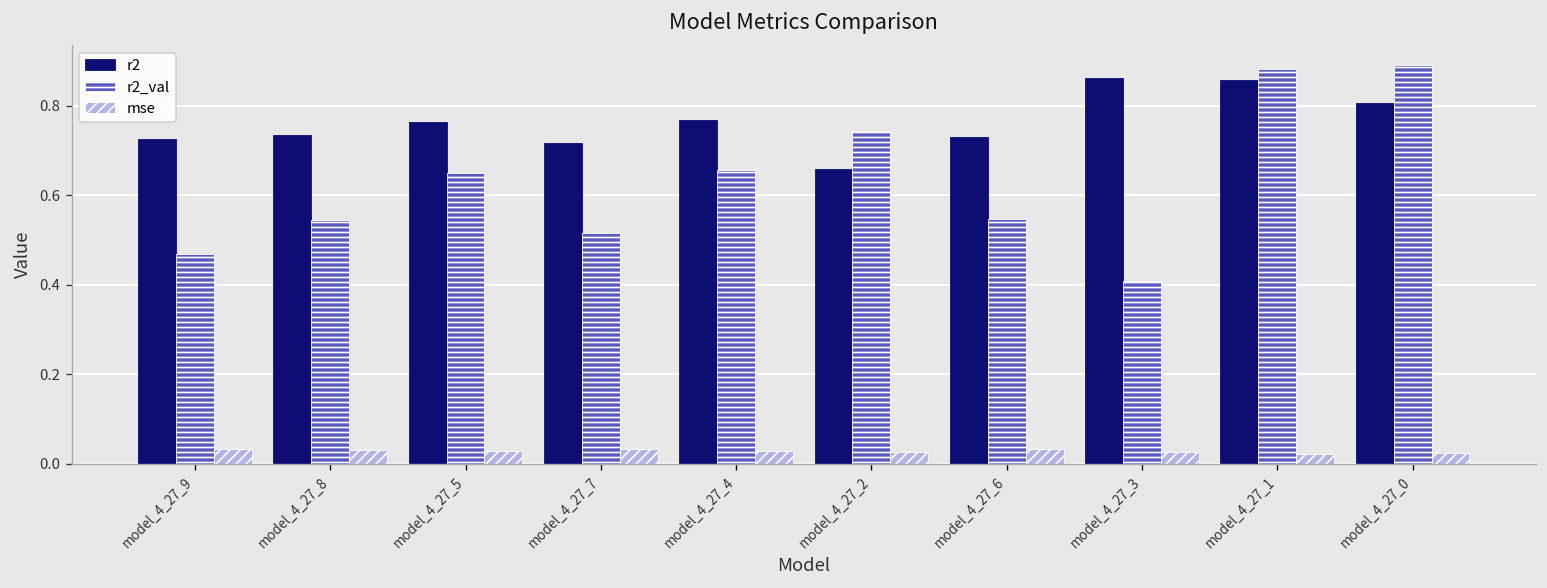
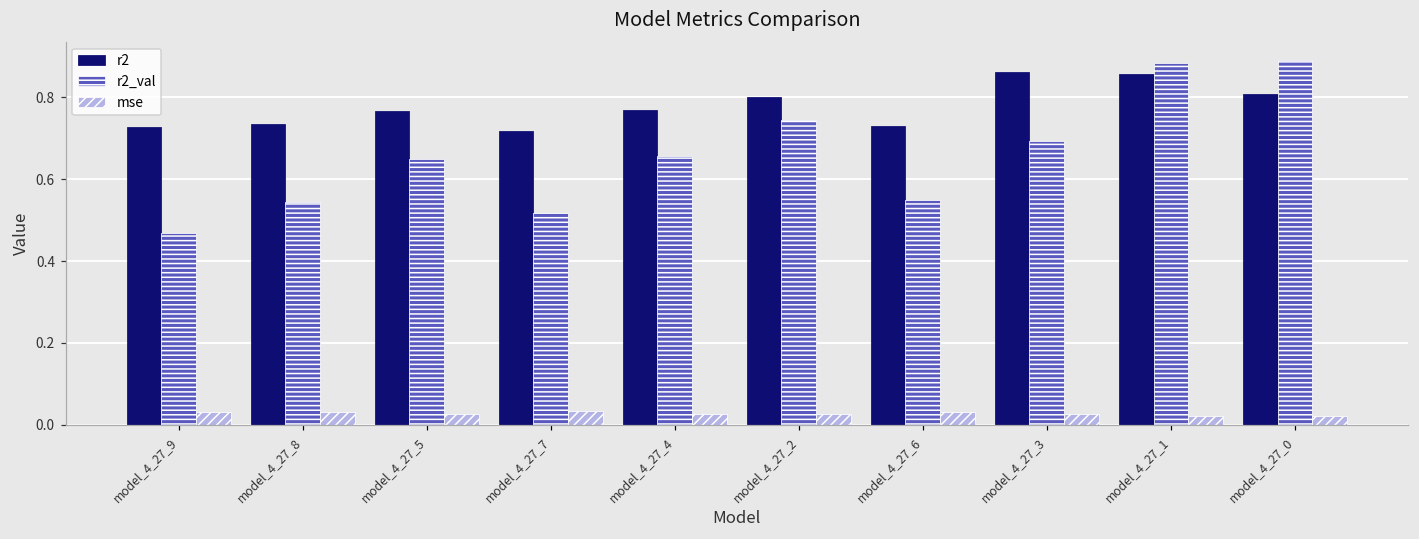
  {
    "r2": {
      "model_4_27_9": 0.73,
      "model_4_27_8": 0.73,
      "model_4_27_5": 0.76,
      "model_4_27_7": 0.72,
      "model_4_27_4": 0.77,
-     "model_4_27_2": 0.66,
+     "model_4_27_2": 0.80,
      "model_4_27_6": 0.73,
      "model_4_27_3": 0.86,
      "model_4_27_1": 0.86,
      "model_4_27_0": 0.81
    },
    "r2_val": {
      "model_4_27_9": 0.47,
      "model_4_27_8": 0.54,
      "model_4_27_5": 0.65,
      "model_4_27_7": 0.52,
      "model_4_27_4": 0.66,
      "model_4_27_2": 0.74,
      "model_4_27_6": 0.55,
-     "model_4_27_3": 0.41,
+     "model_4_27_3": 0.69,
      "model_4_27_1": 0.88,
      "model_4_27_0": 0.89
    },
    "mse": {
      "model_4_27_9": 0.03,
      "model_4_27_8": 0.03,
      "model_4_27_5": 0.03,
      "model_4_27_7": 0.03,
      "model_4_27_4": 0.03,
      "model_4_27_2": 0.03,
      "model_4_27_6": 0.03,
      "model_4_27_3": 0.03,
      "model_4_27_1": 0.02,
      "model_4_27_0": 0.02
    }
  }
